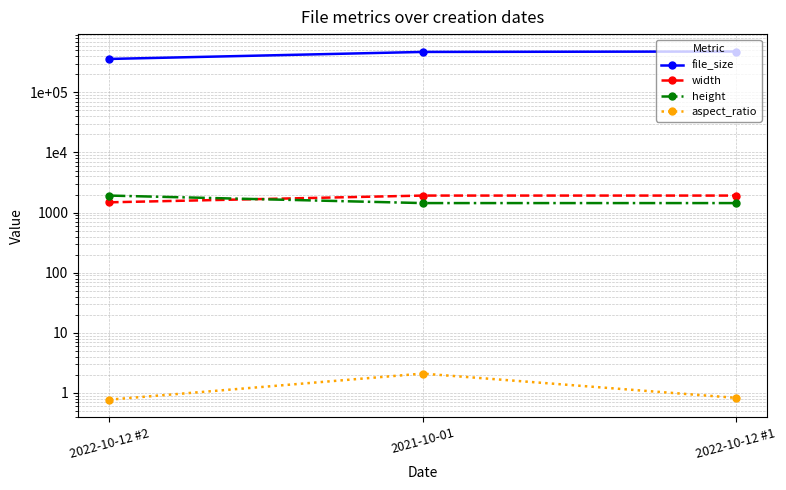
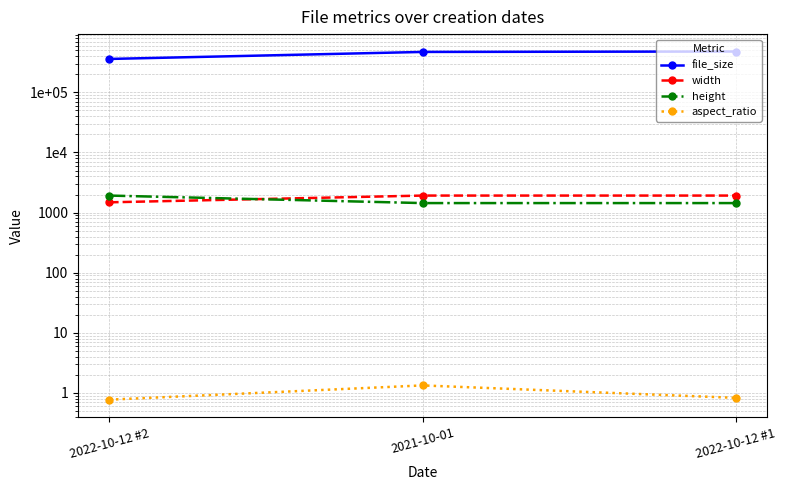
  {
    "file_size": {
      "2022-10-12 #2": 400000,
      "2021-10-01": 500000
    },
    "width": {
      "2022-10-12 #2": 1500,
      "2021-10-01": 1900,
      "2022-10-12 #1": 1900
    },
    "height": {
      "2022-10-12 #2": 1900,
      "2021-10-01": 1400,
      "2022-10-12 #1": 1400
    },
    "aspect_ratio": {
      "2022-10-12 #2": 0.8,
-     "2021-10-01": 2.1,
+     "2021-10-01": 1.3,
      "2022-10-12 #1": 0.8
    }
  }
